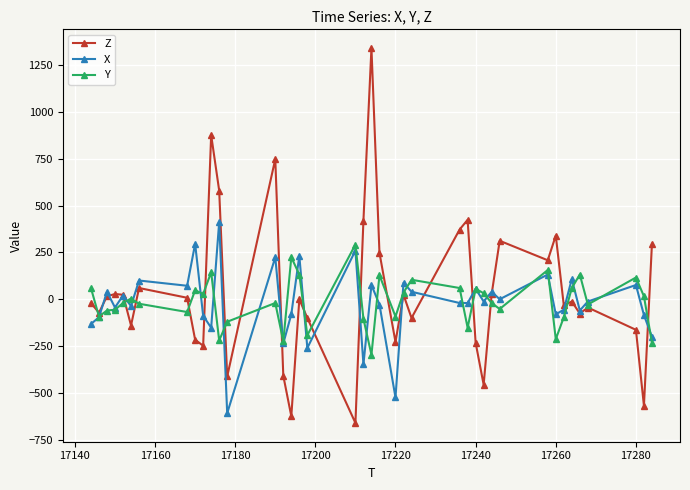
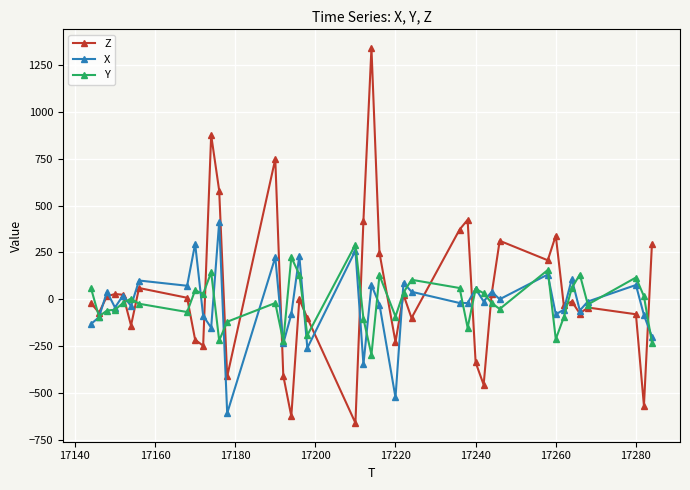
  {
    "Z": {
      "17220": -230,
-     "17240": -230,
+     "17240": -340,
      "17260": 340,
-     "17280": -160
+     "17280": -80
    },
    "X": {
      "17220": -520,
      "17260": -80,
      "17280": 80
    },
    "Y": {
      "17220": -90,
      "17260": -210,
      "17280": 120
    }
  }
